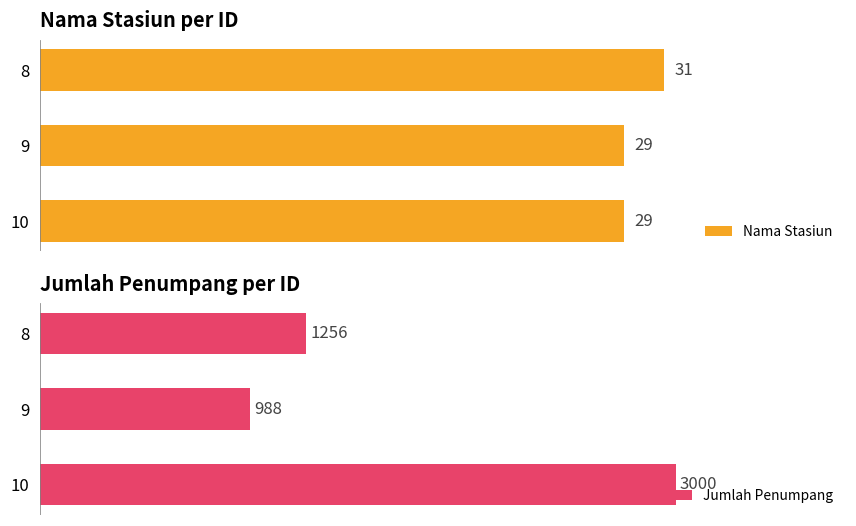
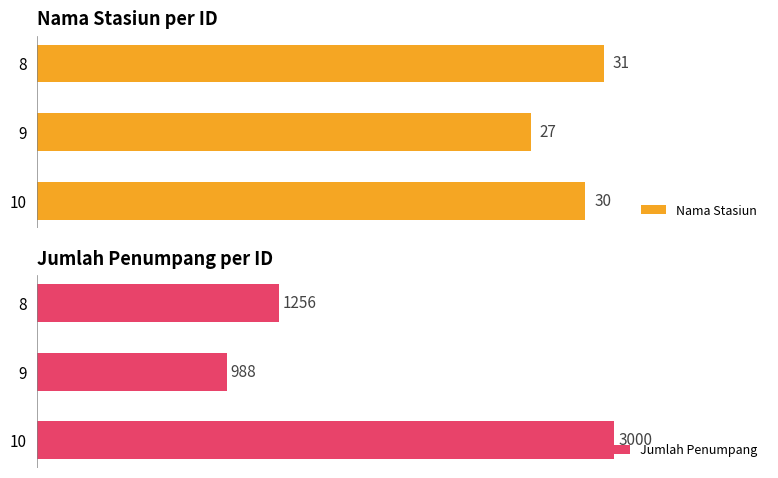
  {
    "Nama Stasiun per ID": {
      "8": 31,
-     "9": 29,
-     "10": 29
+     "9": 27,
+     "10": 30
    },
    "Jumlah Penumpang per ID": {
      "8": 1256,
      "9": 988,
      "10": 3000
    }
  }
